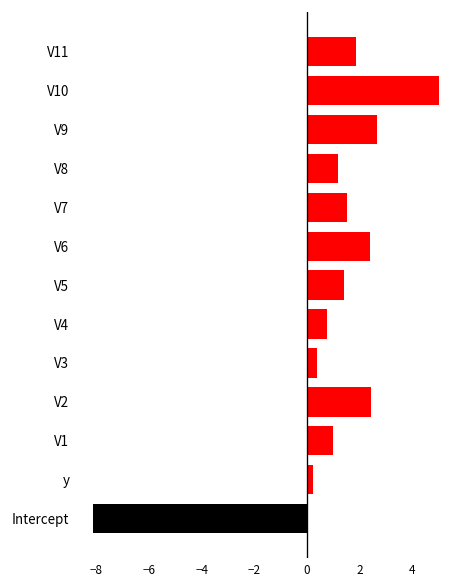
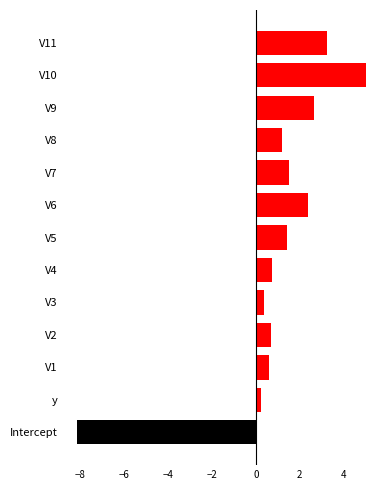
  {
-   "V11": 1.9,
+   "V11": 3.2,
    "V10": 5.0,
    "V9": 2.6,
    "V8": 1.2,
    "V7": 1.5,
    "V6": 2.4,
    "V5": 1.4,
    "V4": 0.8,
    "V3": 0.4,
-   "V2": 2.4,
-   "V1": 1.0,
+   "V2": 0.7,
+   "V1": 0.6,
    "y": 0.2,
    "Intercept": -8.1
  }
